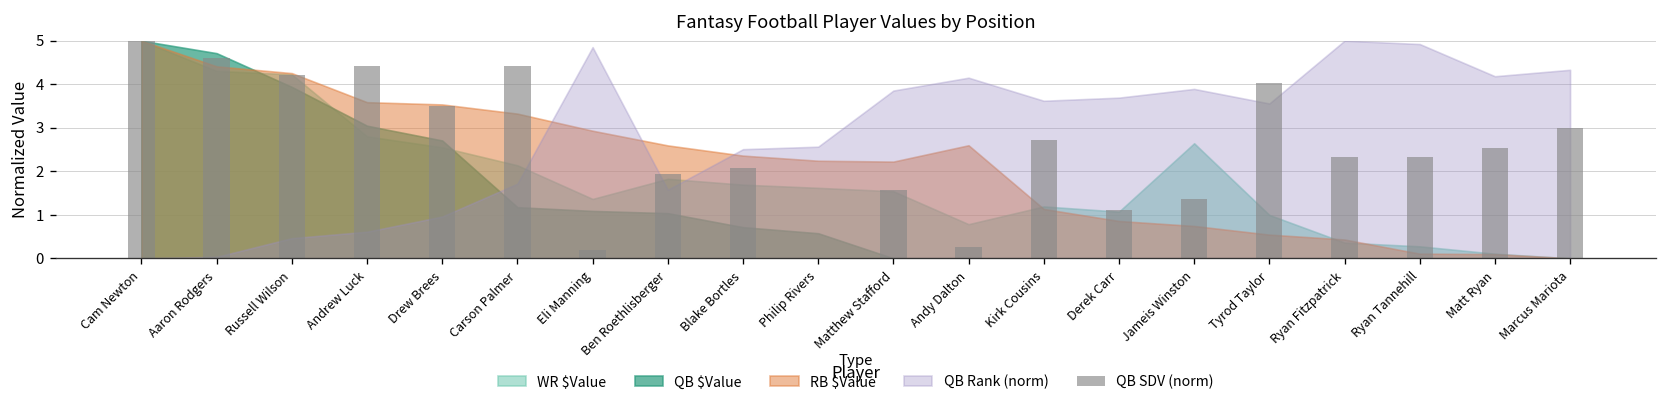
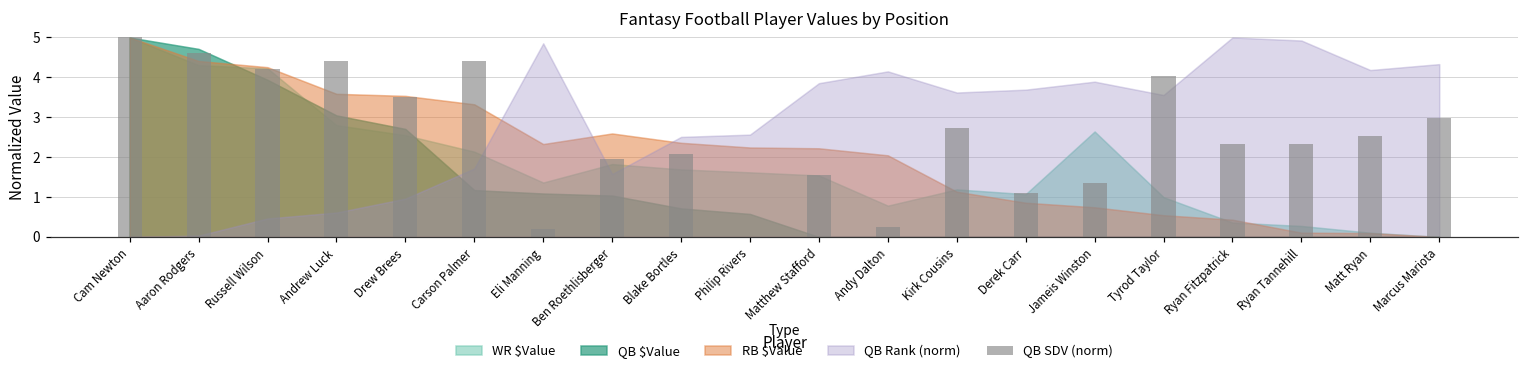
  {
    "QB SDV (norm)": {
      "Cam Newton": 5.0,
      "Aaron Rodgers": 4.6,
      "Russell Wilson": 4.2,
      "Andrew Luck": 4.4,
      "Drew Brees": 3.5,
      "Carson Palmer": 4.4,
      "Eli Manning": 0.2,
      "Ben Roethlisberger": 1.9,
      "Blake Bortles": 2.1,
      "Philip Rivers": 0.0,
      "Matthew Stafford": 1.6,
      "Andy Dalton": 0.3,
      "Kirk Cousins": 2.7,
      "Derek Carr": 1.1,
      "Jameis Winston": 1.4,
      "Tyrod Taylor": 4.0,
      "Ryan Fitzpatrick": 2.3,
      "Ryan Tannehill": 2.3,
      "Matt Ryan": 2.5,
      "Marcus Mariota": 3.0
    },
    "WR $Value": {
      "Aaron Rodgers": 4.3,
      "Andrew Luck": 2.8,
      "Drew Brees": 2.5,
      "Carson Palmer": 2.1,
      "Eli Manning": 1.4,
      "Ben Roethlisberger": 1.8,
      "Blake Bortles": 1.7,
      "Philip Rivers": 1.6,
      "Matthew Stafford": 1.5,
      "Andy Dalton": 0.8,
      "Derek Carr": 1.1,
      "Jameis Winston": 2.6,
      "Tyrod Taylor": 1.0,
      "Ryan Fitzpatrick": 0.4,
      "Ryan Tannehill": 0.3
    },
    "QB $Value": {
      "Aaron Rodgers": 4.7,
      "Russell Wilson": 3.9,
      "Andrew Luck": 3.0,
      "Drew Brees": 2.7,
      "Carson Palmer": 1.2,
      "Eli Manning": 1.1,
      "Ben Roethlisberger": 1.0,
      "Blake Bortles": 0.7,
      "Philip Rivers": 0.6,
      "Matthew Stafford": 0.0,
      "Andy Dalton": 0.0,
      "Kirk Cousins": 0.0,
      "Derek Carr": 0.0,
      "Jameis Winston": 0.0,
      "Tyrod Taylor": 0.0,
      "Ryan Fitzpatrick": 0.0,
      "Ryan Tannehill": 0.0,
      "Matt Ryan": 0.0
    },
    "RB $Value": {
      "Aaron Rodgers": 4.4,
      "Andrew Luck": 3.6,
      "Drew Brees": 3.5,
      "Carson Palmer": 3.3,
-     "Eli Manning": 2.9,
+     "Eli Manning": 2.3,
      "Ben Roethlisberger": 2.6,
      "Blake Bortles": 2.4,
      "Philip Rivers": 2.2,
      "Matthew Stafford": 2.2,
-     "Andy Dalton": 2.6,
+     "Andy Dalton": 2.0,
      "Derek Carr": 0.9,
      "Jameis Winston": 0.7,
      "Tyrod Taylor": 0.5,
      "Ryan Fitzpatrick": 0.4,
      "Ryan Tannehill": 0.1
    },
    "QB Rank (norm)": {
      "Cam Newton": 0.0,
      "Russell Wilson": 0.5,
      "Andrew Luck": 0.6,
      "Drew Brees": 1.0,
      "Carson Palmer": 1.7,
      "Eli Manning": 4.9,
      "Ben Roethlisberger": 1.6,
      "Blake Bortles": 2.5,
      "Philip Rivers": 2.6,
      "Matthew Stafford": 3.9,
      "Andy Dalton": 4.1,
      "Kirk Cousins": 3.6,
      "Derek Carr": 3.7,
      "Jameis Winston": 3.9,
      "Tyrod Taylor": 3.6,
      "Ryan Fitzpatrick": 5.0,
      "Ryan Tannehill": 4.9,
      "Matt Ryan": 4.2,
      "Marcus Mariota": 4.3
    }
  }
